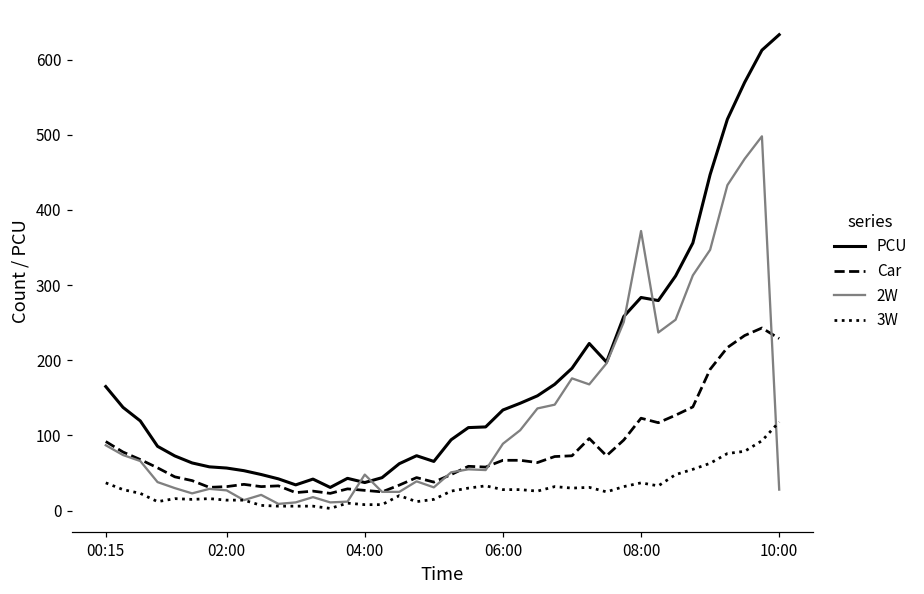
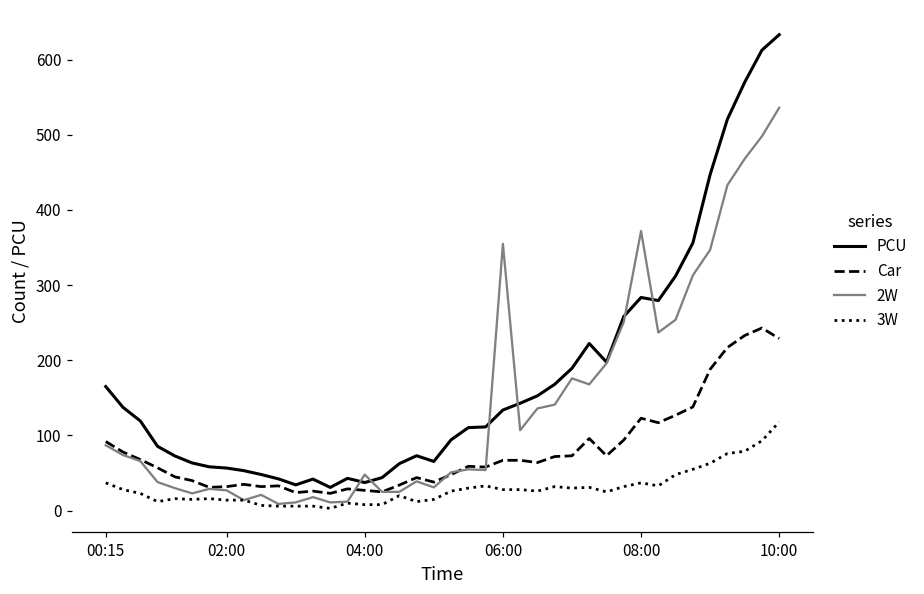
  {
    "2W": {
      "00:15": 90,
      "02:00": 30,
      "04:00": 50,
-     "06:00": 90,
+     "06:00": 360,
      "08:00": 370,
-     "10:00": 30
+     "10:00": 540
    }
  }
